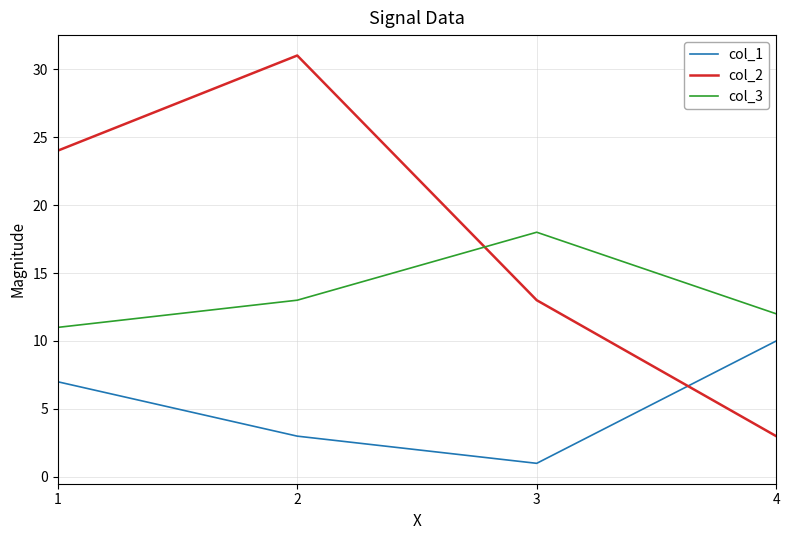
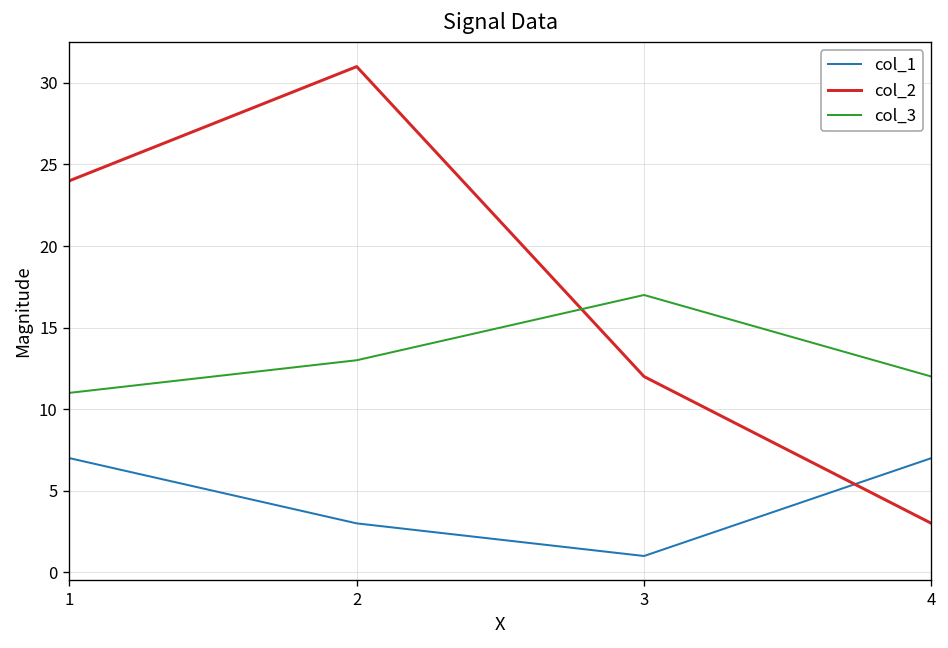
  {
    "col_1": {
      "1": 7,
      "2": 3,
      "3": 1,
-     "4": 10
+     "4": 7
    },
    "col_2": {
      "1": 24,
      "2": 31,
-     "3": 13,
+     "3": 12,
      "4": 3
    },
    "col_3": {
      "1": 11,
      "2": 13,
-     "3": 18,
+     "3": 17,
      "4": 12
    }
  }
